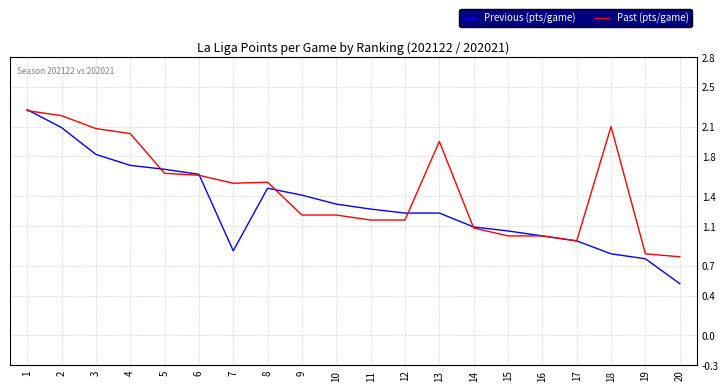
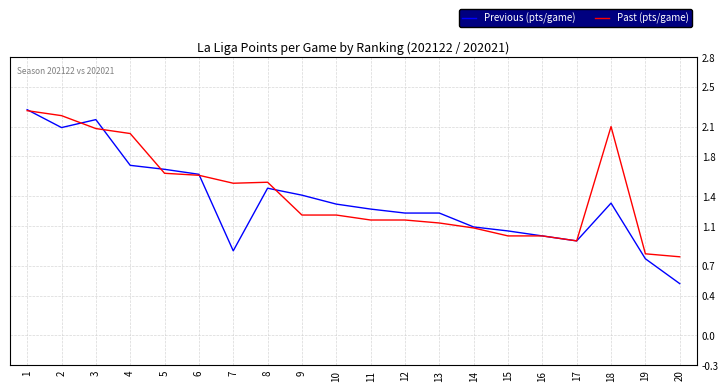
  {
    "Previous (pts/game)": {
      "2": 2.1,
-     "3": 1.8,
+     "3": 2.2,
      "4": 1.7,
      "5": 1.7,
      "7": 0.9,
      "8": 1.5,
      "9": 1.4,
      "10": 1.3,
      "11": 1.3,
      "12": 1.2,
      "13": 1.2,
      "15": 1.1,
-     "18": 0.8,
+     "18": 1.3,
      "19": 0.8,
      "20": 0.5
    },
    "Past (pts/game)": {
      "2": 2.2,
      "3": 2.1,
      "4": 2.0,
      "5": 1.6,
      "7": 1.5,
      "8": 1.5,
      "9": 1.2,
      "10": 1.2,
      "11": 1.2,
      "12": 1.2,
-     "13": 2.0,
+     "13": 1.1,
      "15": 1.0,
      "18": 2.1,
      "19": 0.8,
      "20": 0.8
    }
  }
